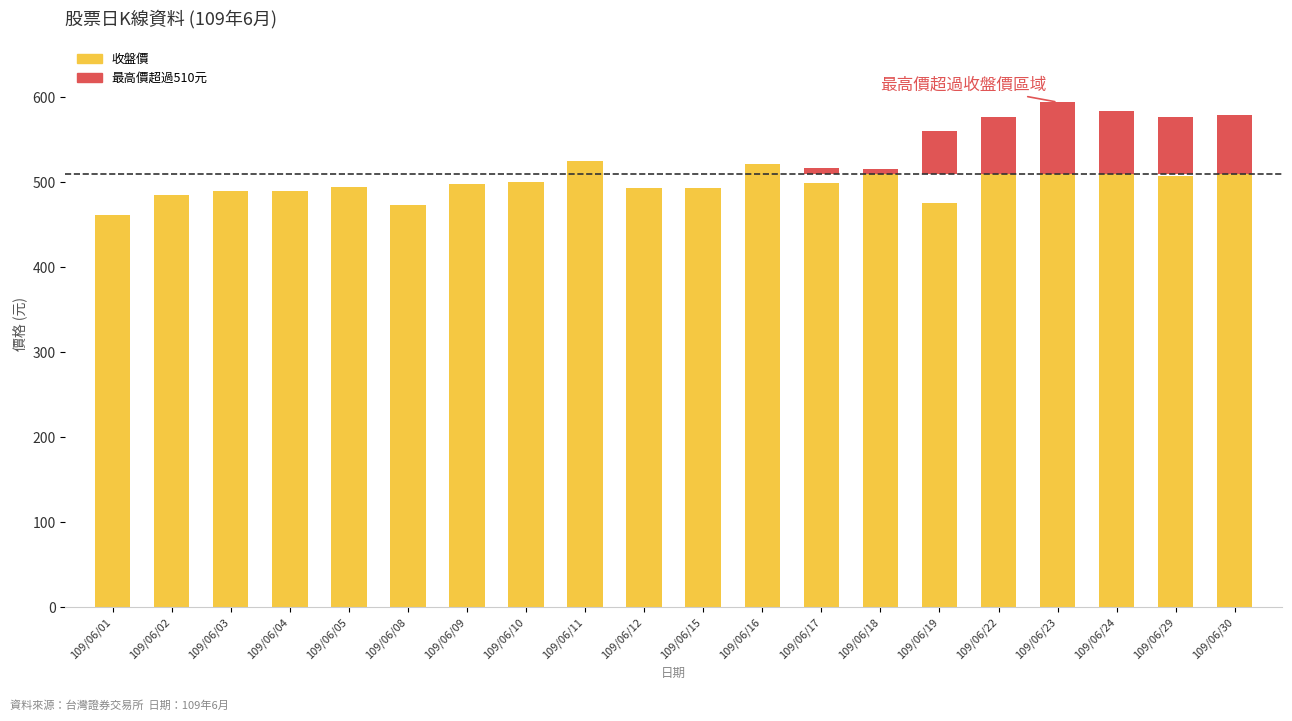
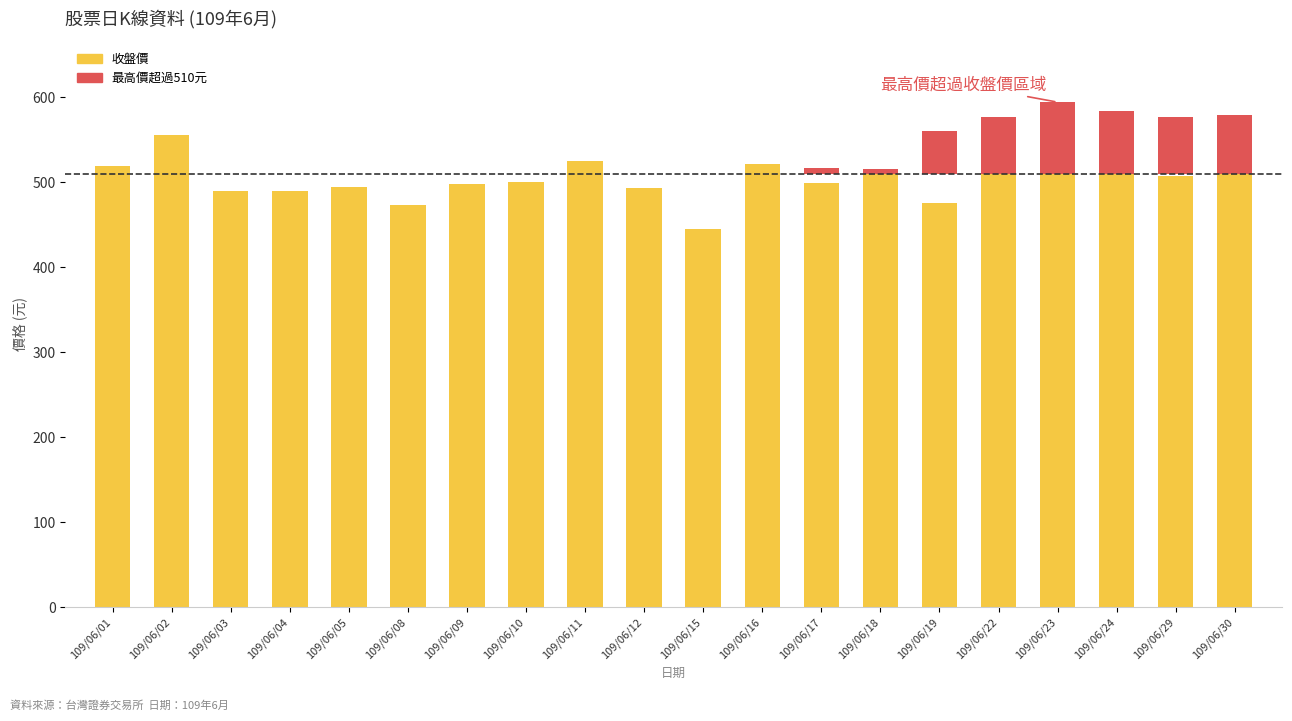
  {
    "收盤價": {
-     "109/06/01": 460,
-     "109/06/02": 490,
+     "109/06/01": 520,
+     "109/06/02": 560,
      "109/06/03": 490,
      "109/06/04": 490,
      "109/06/05": 490,
      "109/06/08": 470,
      "109/06/09": 500,
      "109/06/10": 500,
      "109/06/11": 520,
      "109/06/12": 490,
-     "109/06/15": 490,
+     "109/06/15": 440,
      "109/06/16": 520,
      "109/06/17": 500,
      "109/06/18": 510,
      "109/06/19": 480,
      "109/06/22": 580,
      "109/06/29": 510,
      "109/06/30": 580
    }
  }
